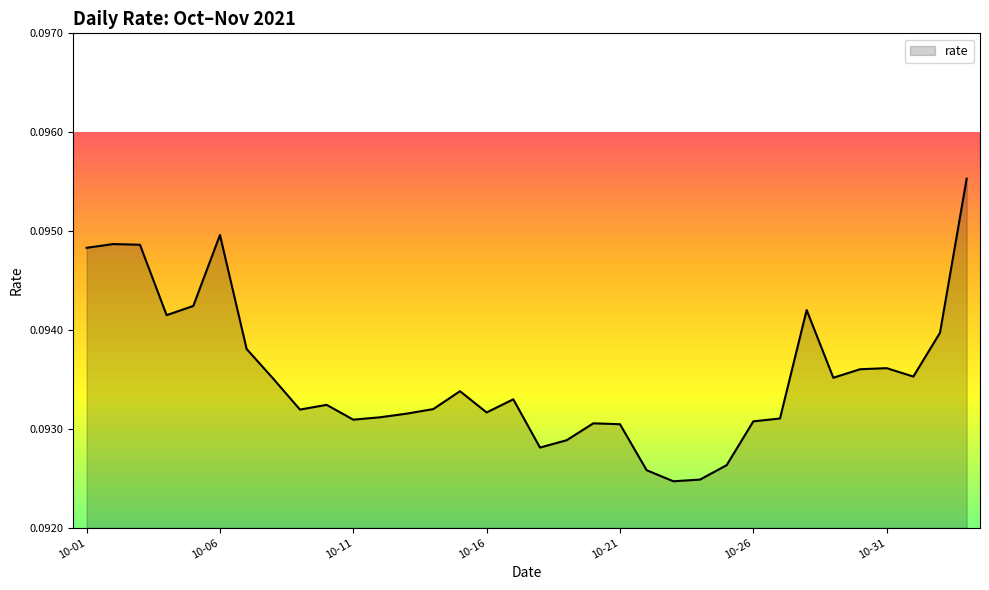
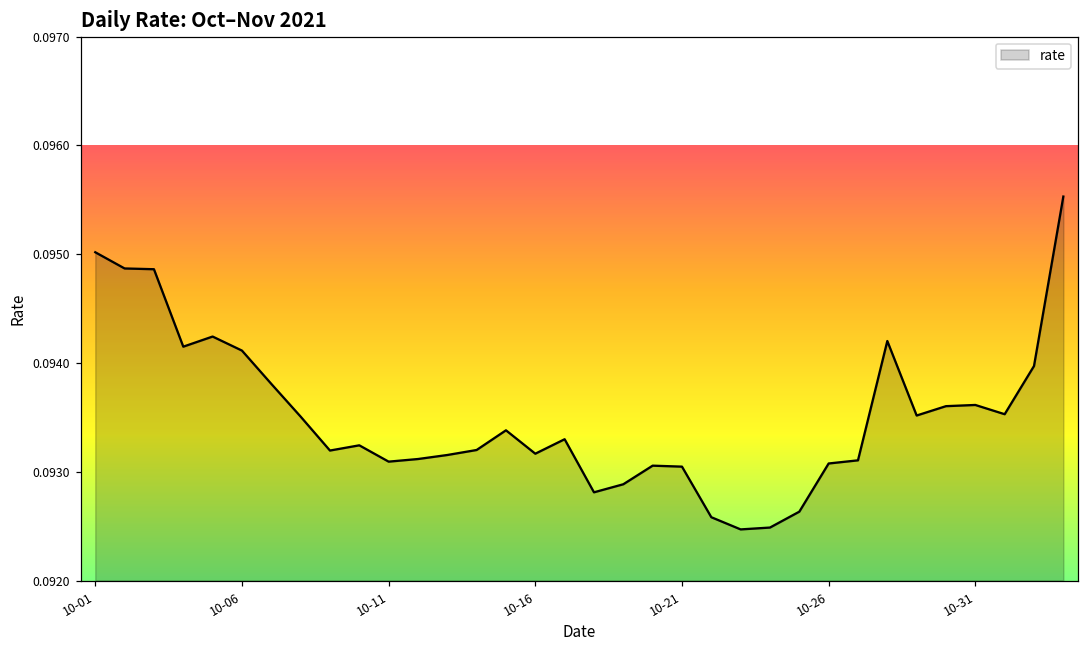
  {
-   "10-01": 0.0948,
-   "10-06": 0.0950,
+   "10-01": 0.0950,
+   "10-06": 0.0941,
    "10-11": 0.0931,
    "10-16": 0.0932,
    "10-21": 0.0930,
    "10-26": 0.0931,
    "10-31": 0.0936
  }
